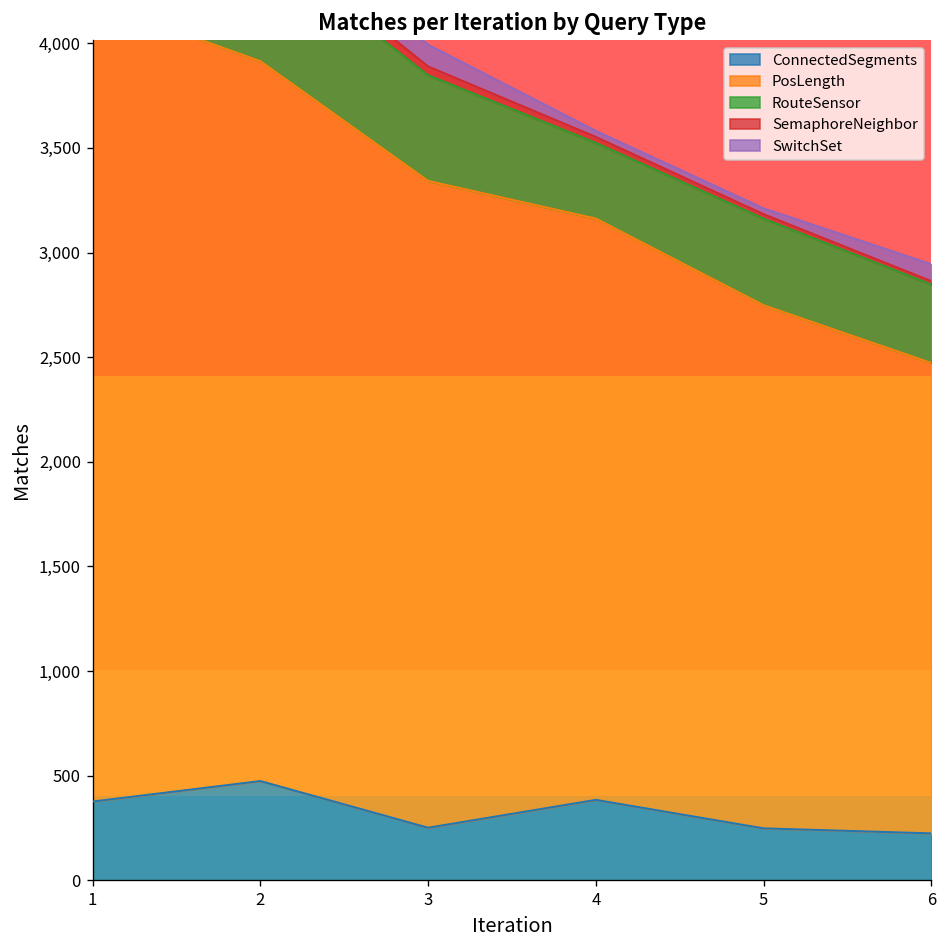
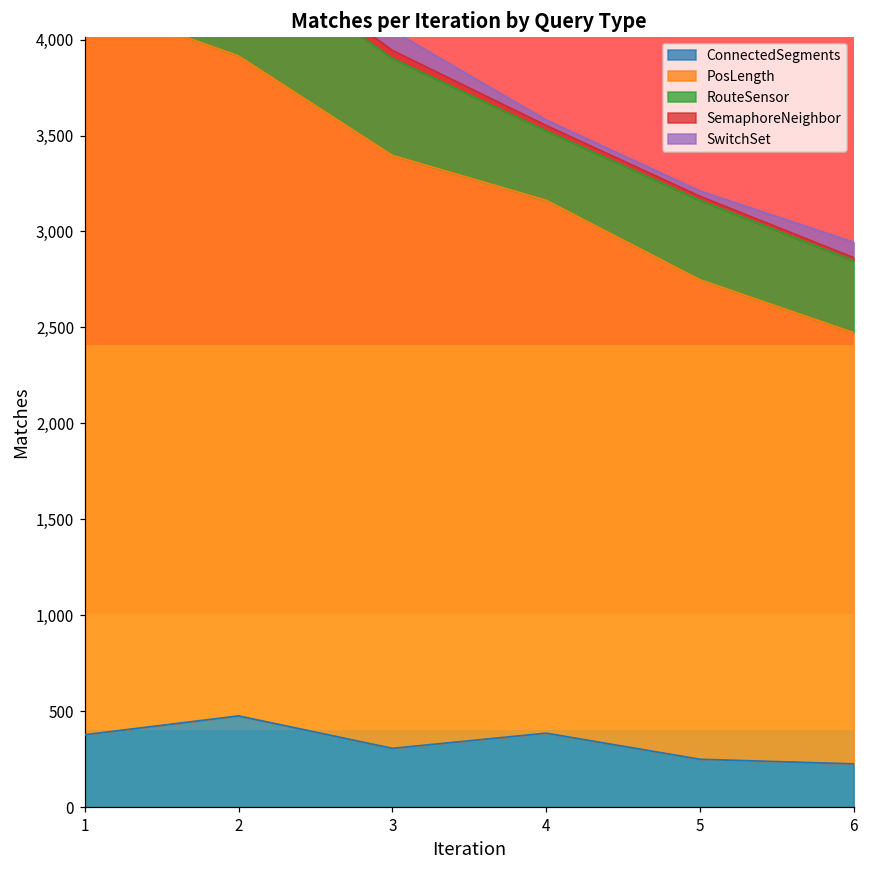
  {
    "ConnectedSegments": {
      "1": "380",
      "2": "480",
-     "3": "250",
+     "3": "310",
      "4": "390",
      "5": "250",
      "6": "230"
    },
    "PosLength": {
      "2": "3,440",
      "3": "3,090",
      "4": "2,780",
      "5": "2,500",
      "6": "2,250"
    },
    "RouteSensor": {
      "3": "510",
      "4": "360",
      "5": "410",
      "6": "380"
    },
    "SemaphoreNeighbor": {
      "3": "40",
      "4": "30",
      "5": "20",
      "6": "20"
    },
    "SwitchSet": {
      "4": "30",
      "5": "30",
      "6": "80"
    }
  }
